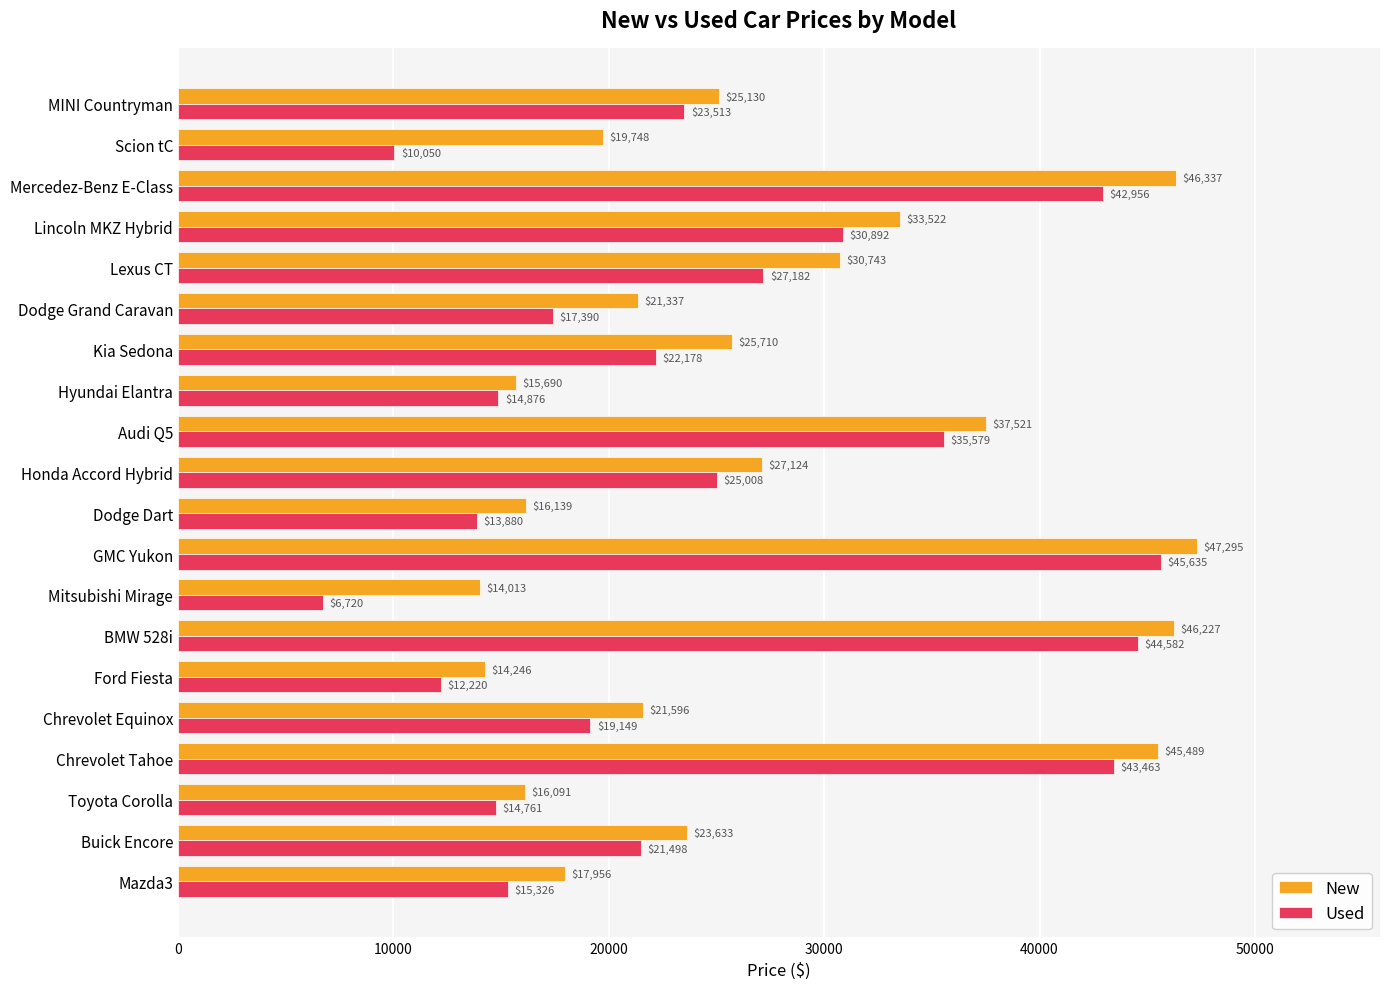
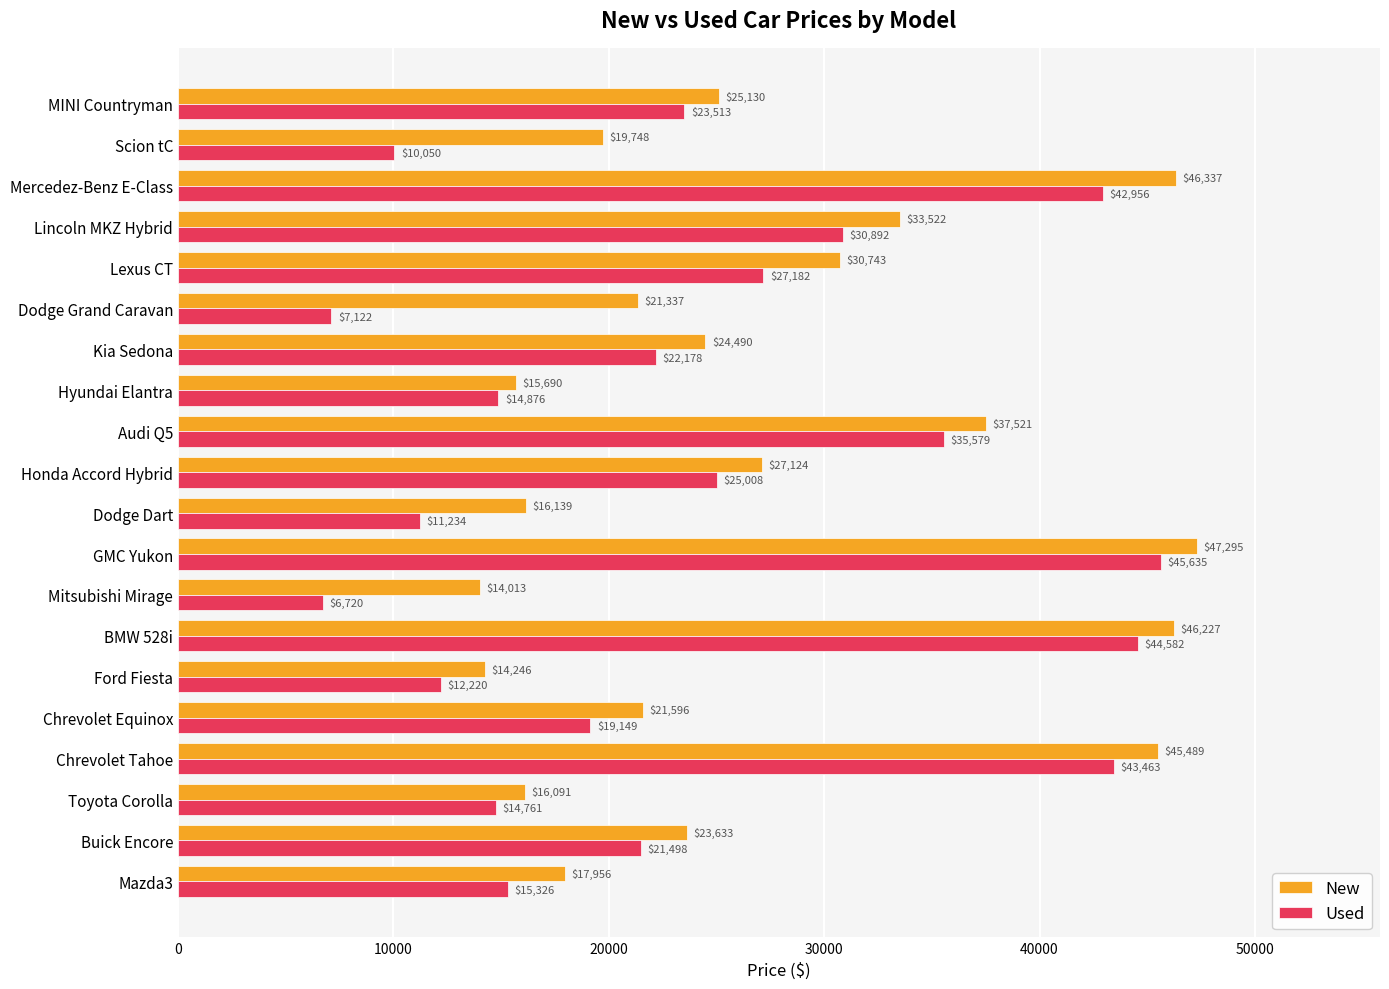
  {
    "New": {
      "MINI Countryman": "$25,130",
      "Scion tC": "$19,748",
      "Mercedez-Benz E-Class": "$46,337",
      "Lincoln MKZ Hybrid": "$33,522",
      "Lexus CT": "$30,743",
      "Dodge Grand Caravan": "$21,337",
-     "Kia Sedona": "$25,710",
+     "Kia Sedona": "$24,490",
      "Hyundai Elantra": "$15,690",
      "Audi Q5": "$37,521",
      "Honda Accord Hybrid": "$27,124",
      "Dodge Dart": "$16,139",
      "GMC Yukon": "$47,295",
      "Mitsubishi Mirage": "$14,013",
      "BMW 528i": "$46,227",
      "Ford Fiesta": "$14,246",
      "Chrevolet Equinox": "$21,596",
      "Chrevolet Tahoe": "$45,489",
      "Toyota Corolla": "$16,091",
      "Buick Encore": "$23,633",
      "Mazda3": "$17,956"
    },
    "Used": {
      "MINI Countryman": "$23,513",
      "Scion tC": "$10,050",
      "Mercedez-Benz E-Class": "$42,956",
      "Lincoln MKZ Hybrid": "$30,892",
      "Lexus CT": "$27,182",
-     "Dodge Grand Caravan": "$17,390",
+     "Dodge Grand Caravan": "$7,122",
      "Kia Sedona": "$22,178",
      "Hyundai Elantra": "$14,876",
      "Audi Q5": "$35,579",
      "Honda Accord Hybrid": "$25,008",
-     "Dodge Dart": "$13,880",
+     "Dodge Dart": "$11,234",
      "GMC Yukon": "$45,635",
      "Mitsubishi Mirage": "$6,720",
      "BMW 528i": "$44,582",
      "Ford Fiesta": "$12,220",
      "Chrevolet Equinox": "$19,149",
      "Chrevolet Tahoe": "$43,463",
      "Toyota Corolla": "$14,761",
      "Buick Encore": "$21,498",
      "Mazda3": "$15,326"
    }
  }
